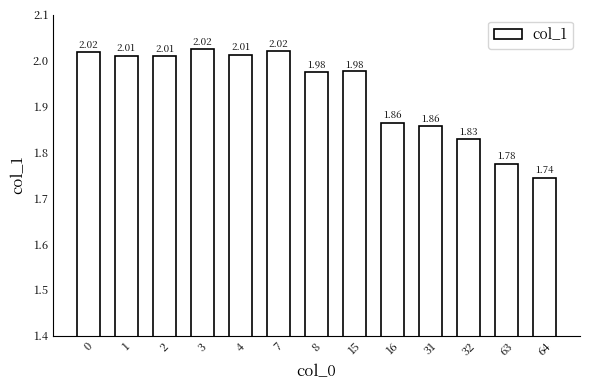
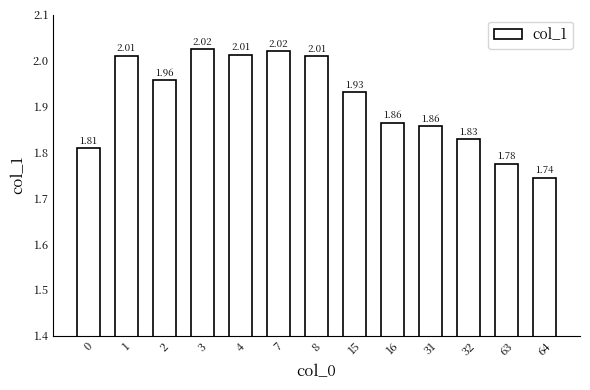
  {
-   "0": 2.02,
+   "0": 1.81,
    "1": 2.01,
-   "2": 2.01,
+   "2": 1.96,
    "3": 2.02,
    "4": 2.01,
    "7": 2.02,
-   "8": 1.98,
-   "15": 1.98,
+   "8": 2.01,
+   "15": 1.93,
    "16": 1.86,
    "31": 1.86,
    "32": 1.83,
    "63": 1.78,
    "64": 1.74
  }
